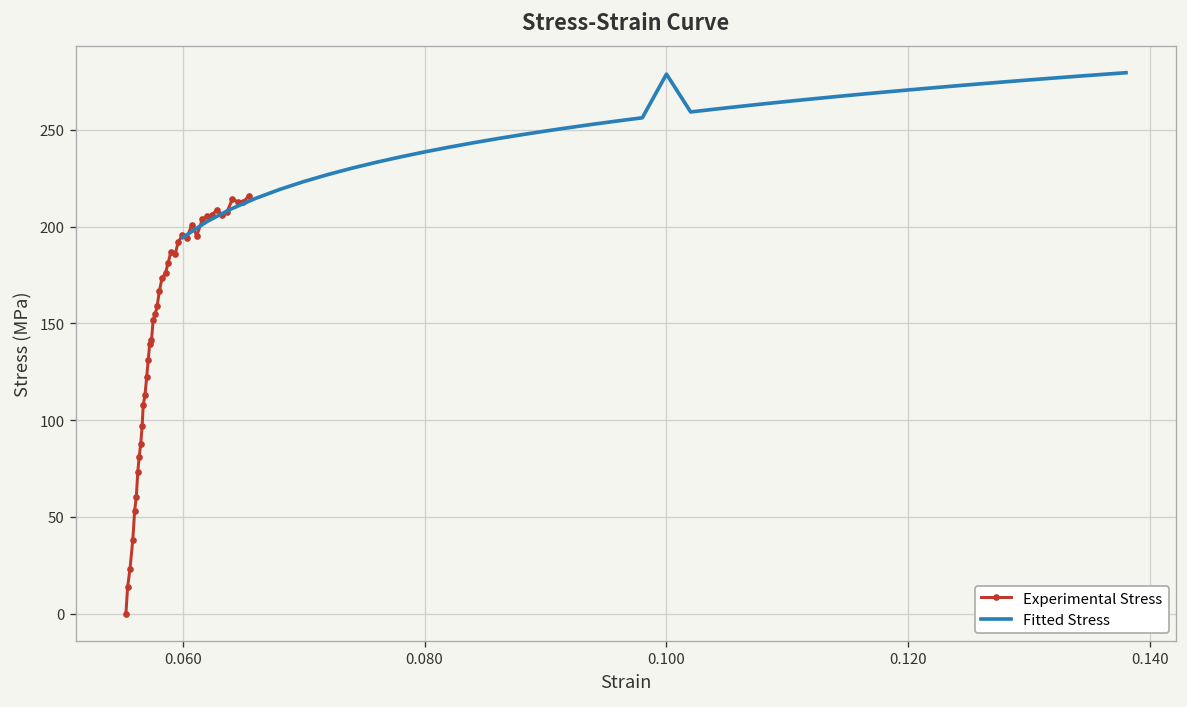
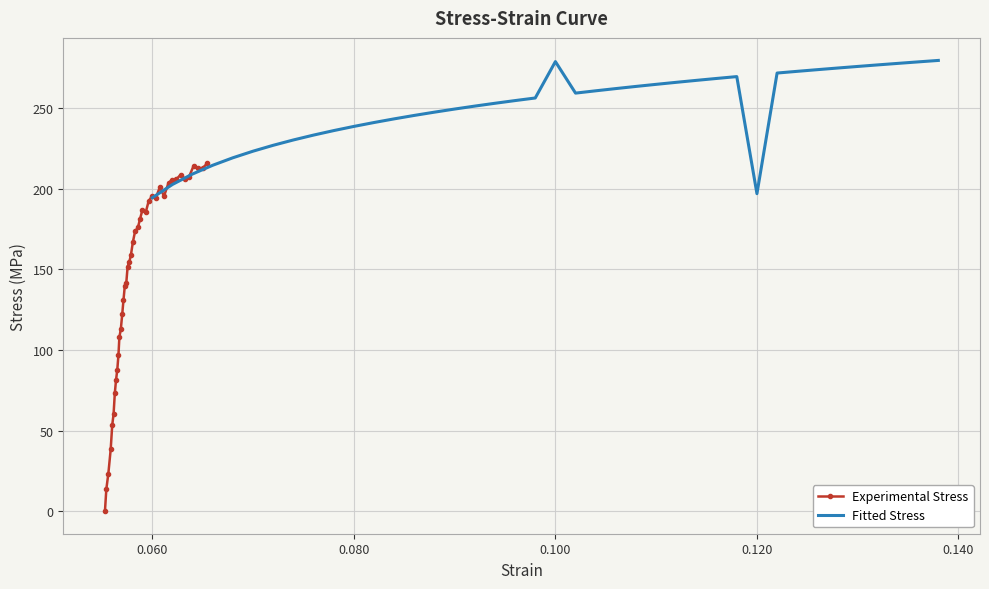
  {
    "Fitted Stress": {
      "0.080": 239,
      "0.100": 279,
-     "0.120": 271
+     "0.120": 197
    }
  }
